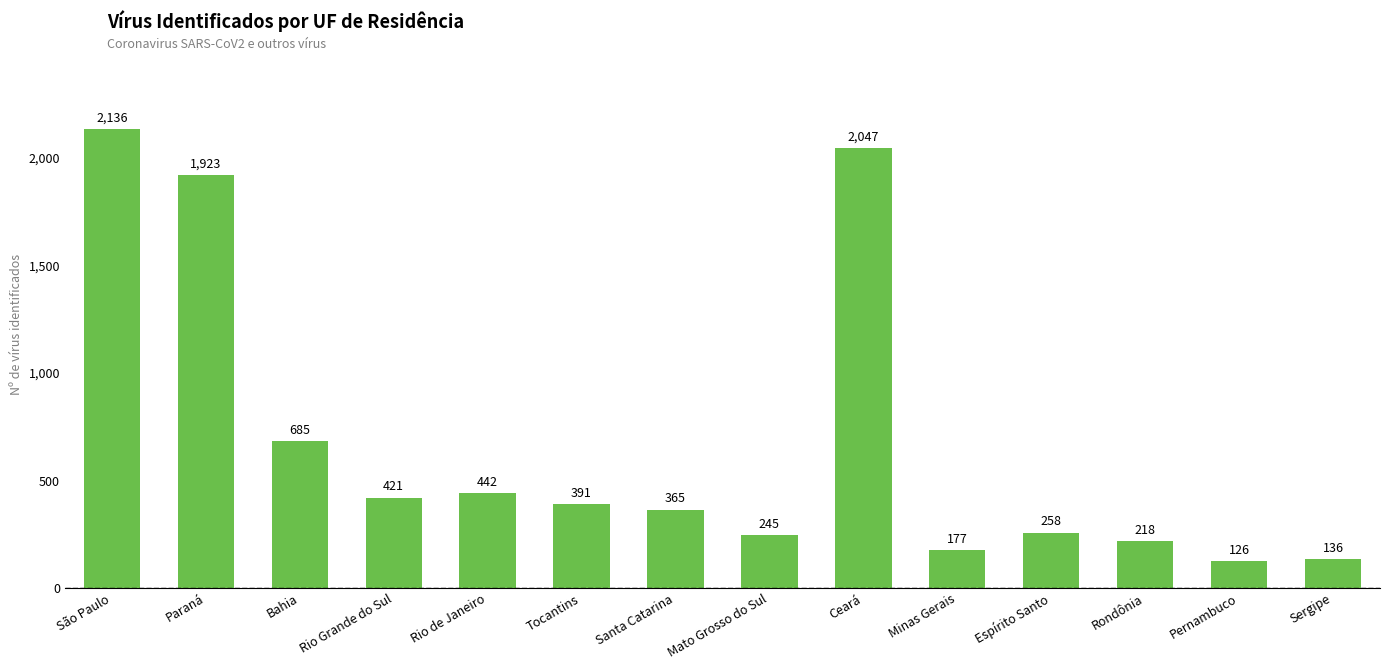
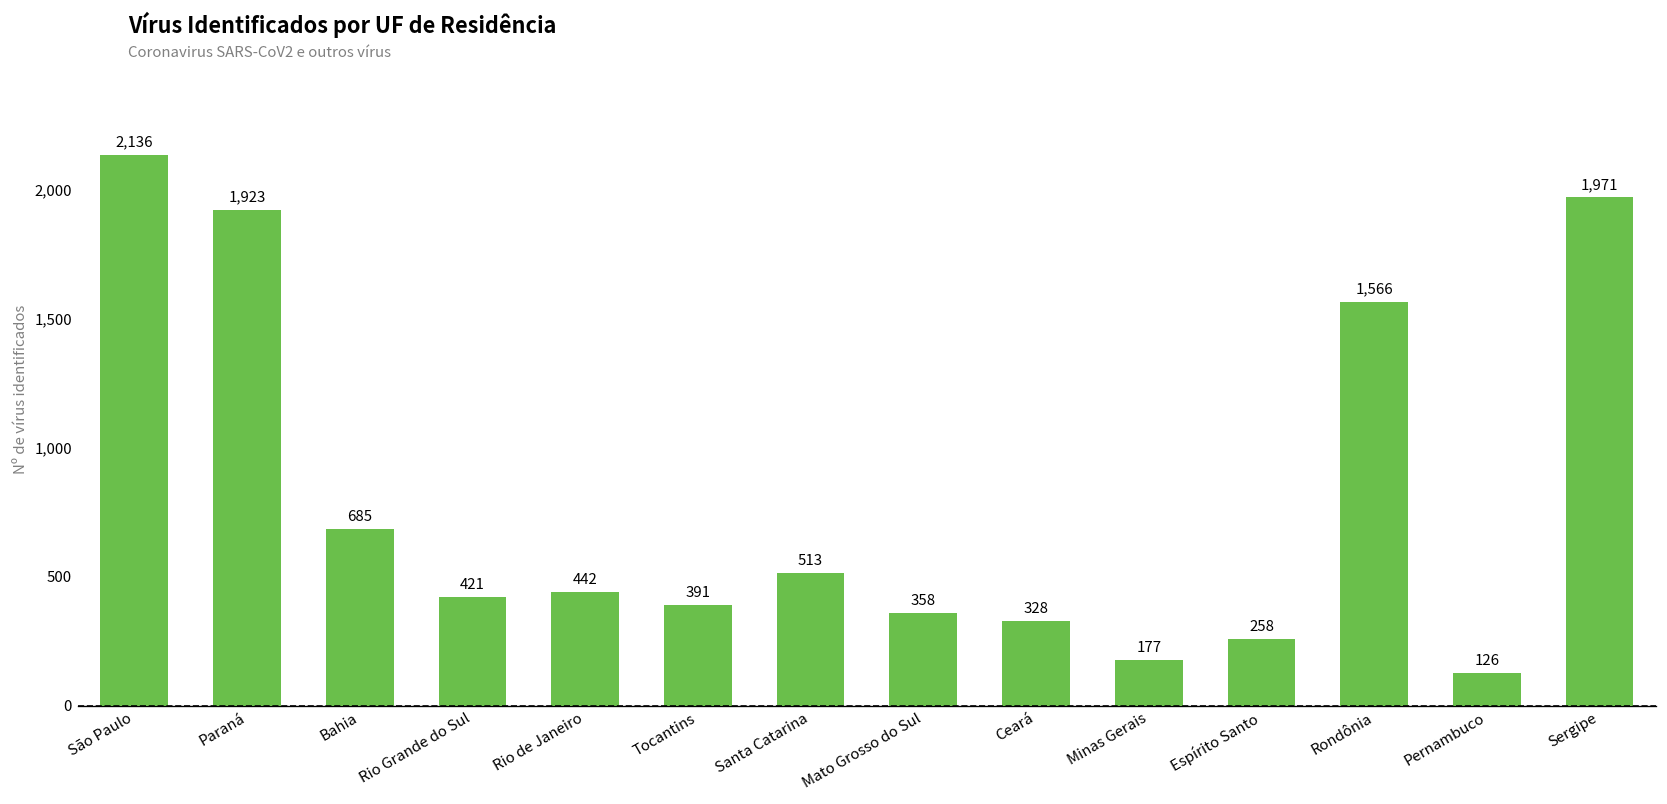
  {
    "São Paulo": "2,136",
    "Paraná": "1,923",
    "Bahia": "685",
    "Rio Grande do Sul": "421",
    "Rio de Janeiro": "442",
    "Tocantins": "391",
-   "Santa Catarina": "365",
-   "Mato Grosso do Sul": "245",
-   "Ceará": "2,047",
+   "Santa Catarina": "513",
+   "Mato Grosso do Sul": "358",
+   "Ceará": "328",
    "Minas Gerais": "177",
    "Espírito Santo": "258",
-   "Rondônia": "218",
+   "Rondônia": "1,566",
    "Pernambuco": "126",
-   "Sergipe": "136"
+   "Sergipe": "1,971"
  }
